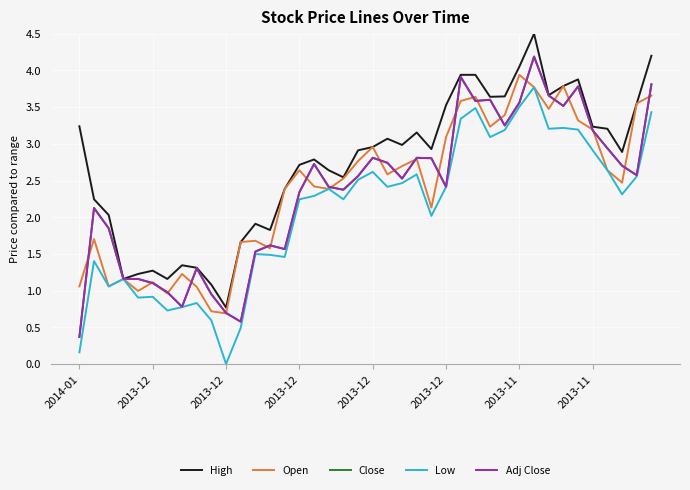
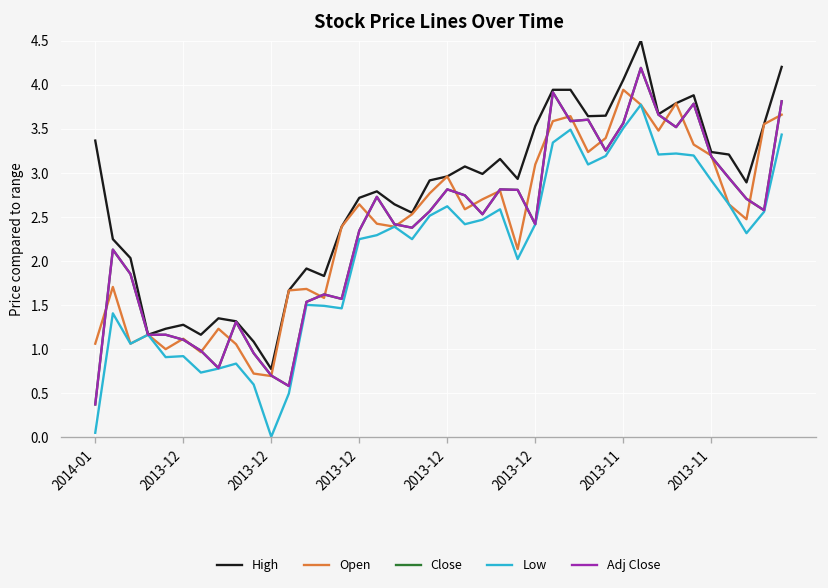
  {
    "High": {
-     "2014-01": 3.2
+     "2014-01": 3.4
    },
    "Open": {
      "2014-01": 1.1
    },
    "Adj Close": {
      "2014-01": 0.4
    },
    "Low": {
-     "2014-01": 0.2
+     "2014-01": 0.0
    }
  }
